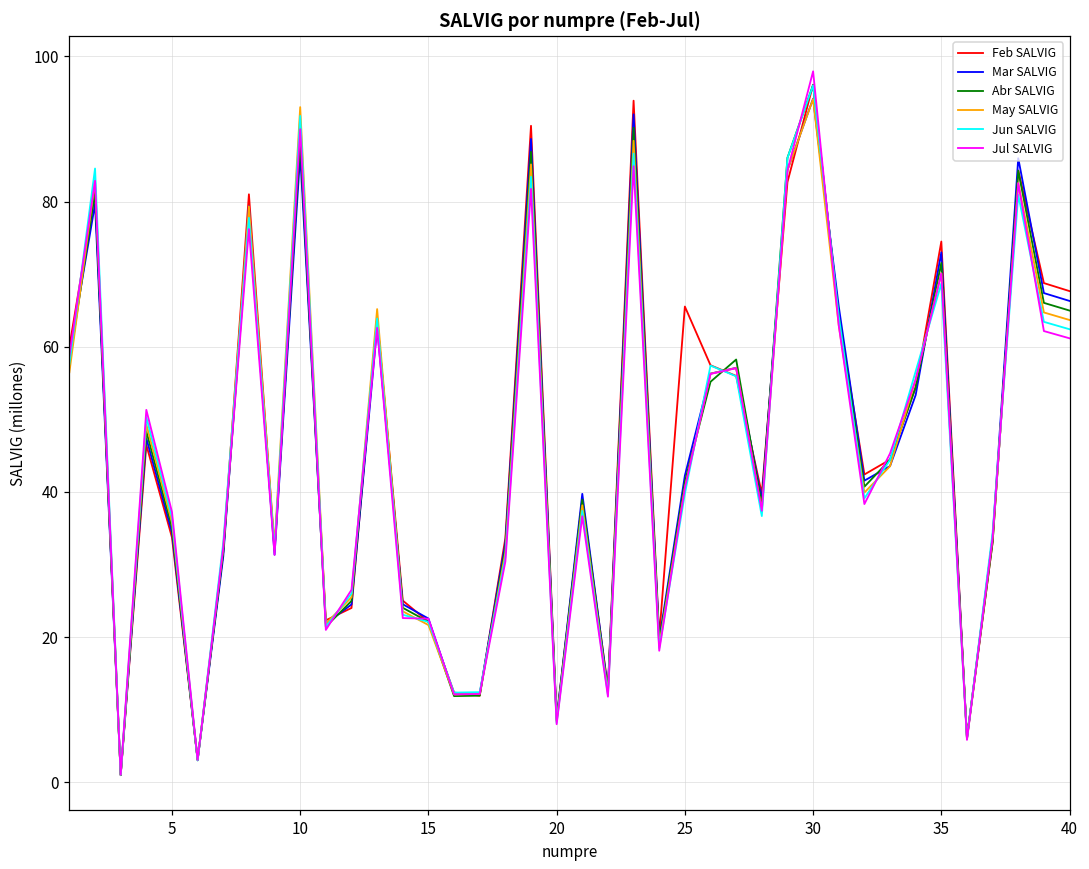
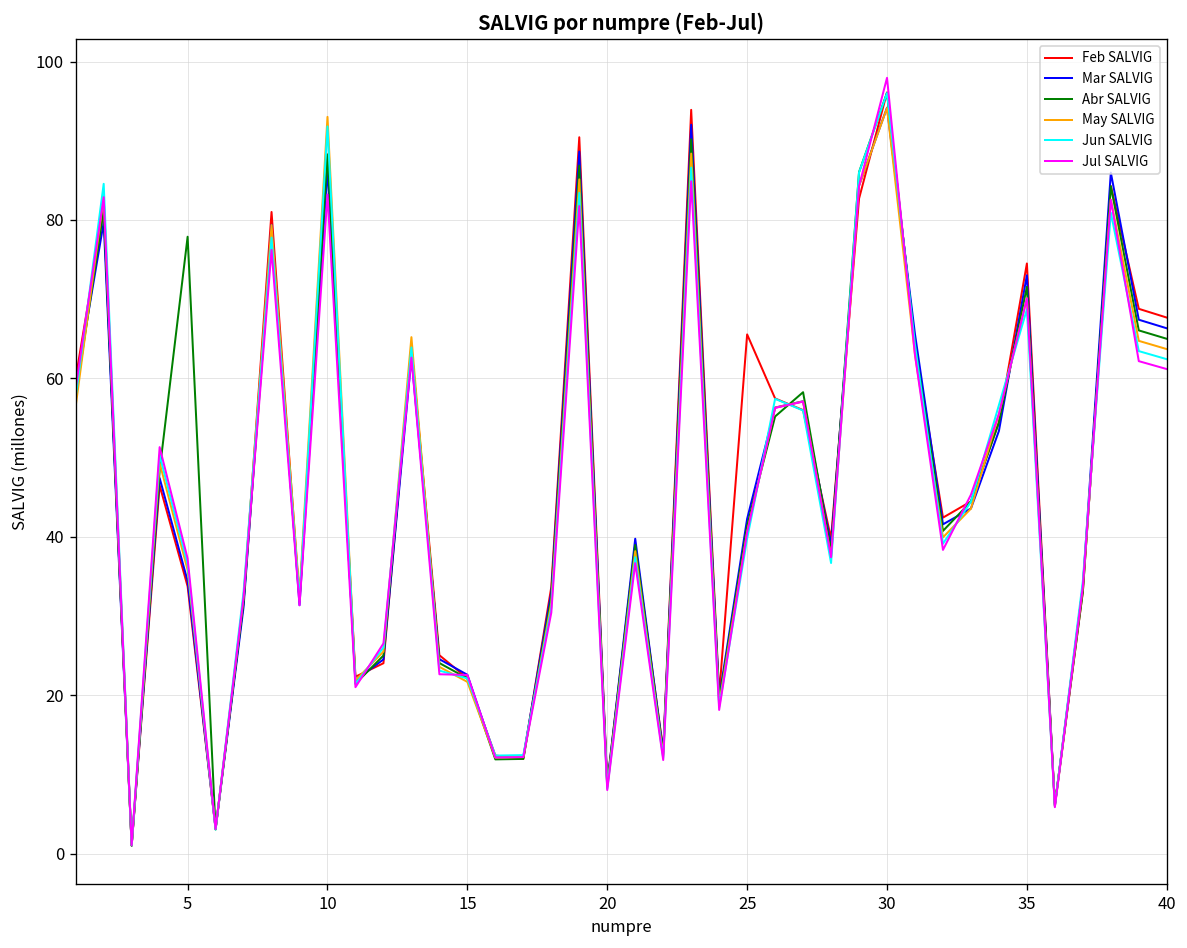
  {
    "Feb SALVIG": {
      "5": 34,
      "25": 66,
      "35": 74,
      "40": 68
    },
    "Mar SALVIG": {
      "5": 34,
      "10": 87,
      "25": 42,
      "35": 73,
      "40": 66
    },
    "Abr SALVIG": {
-     "5": 35,
+     "5": 78,
      "25": 41,
      "35": 72,
      "40": 65
    },
    "May SALVIG": {
      "5": 36,
      "10": 93,
      "15": 22,
      "40": 64
    },
    "Jun SALVIG": {
      "5": 37,
      "10": 92,
      "25": 40,
      "35": 69,
      "40": 62
    },
    "Jul SALVIG": {
      "5": 37,
-     "10": 90,
+     "10": 83,
      "30": 98,
      "40": 61
    }
  }
